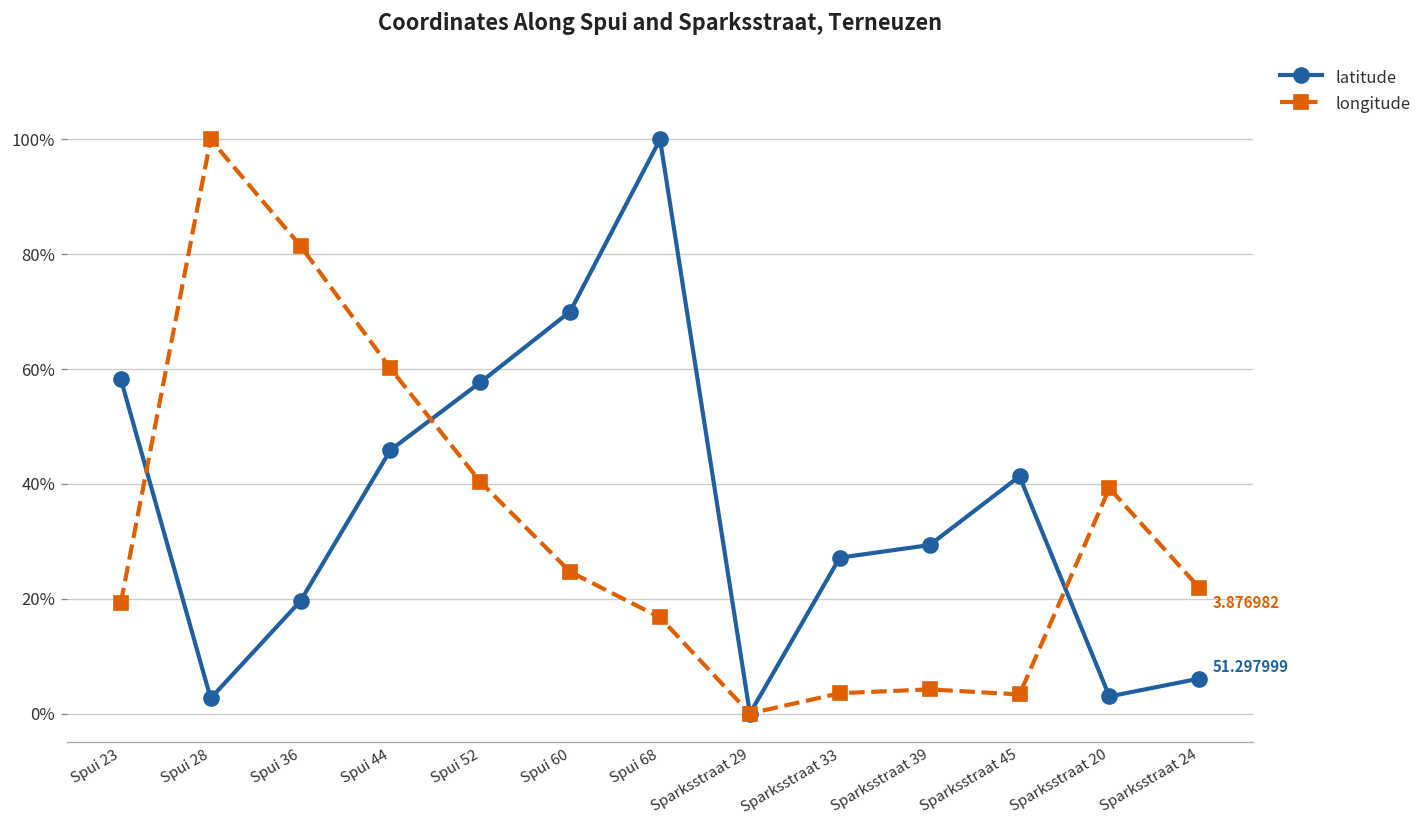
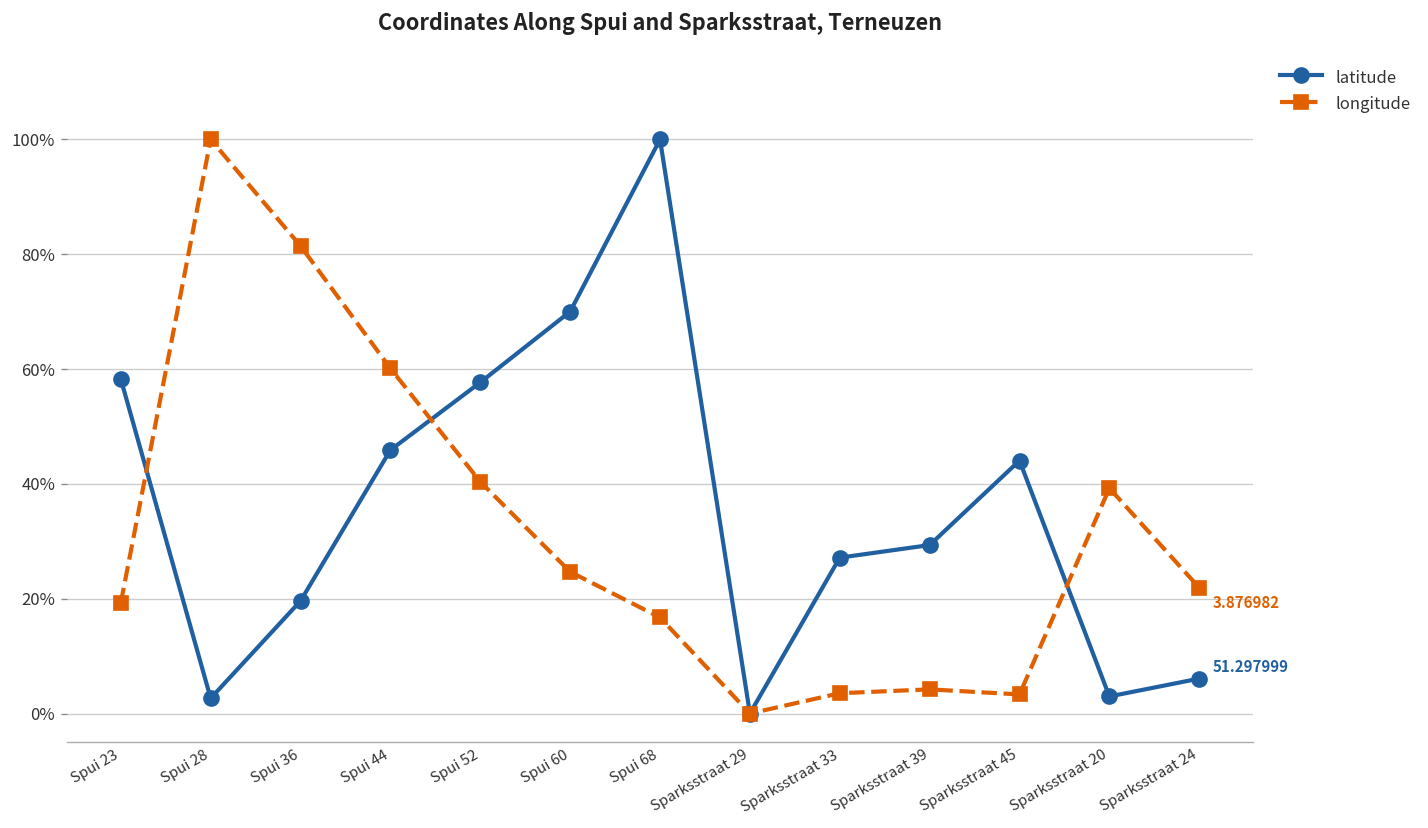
  {
    "latitude": {
      "Spui 23": "58%",
      "Spui 28": "3%",
      "Spui 36": "20%",
      "Spui 44": "46%",
      "Spui 52": "58%",
      "Spui 60": "70%",
      "Spui 68": "100%",
      "Sparksstraat 33": "27%",
      "Sparksstraat 39": "29%",
-     "Sparksstraat 45": "41%",
+     "Sparksstraat 45": "44%",
      "Sparksstraat 20": "3%"
    },
    "longitude": {
      "Spui 23": "19%",
      "Spui 28": "100%",
      "Spui 36": "81%",
      "Spui 44": "60%",
      "Spui 52": "40%",
      "Spui 60": "25%",
      "Spui 68": "17%",
      "Sparksstraat 33": "4%",
      "Sparksstraat 39": "4%",
      "Sparksstraat 45": "3%",
      "Sparksstraat 20": "39%"
    }
  }
